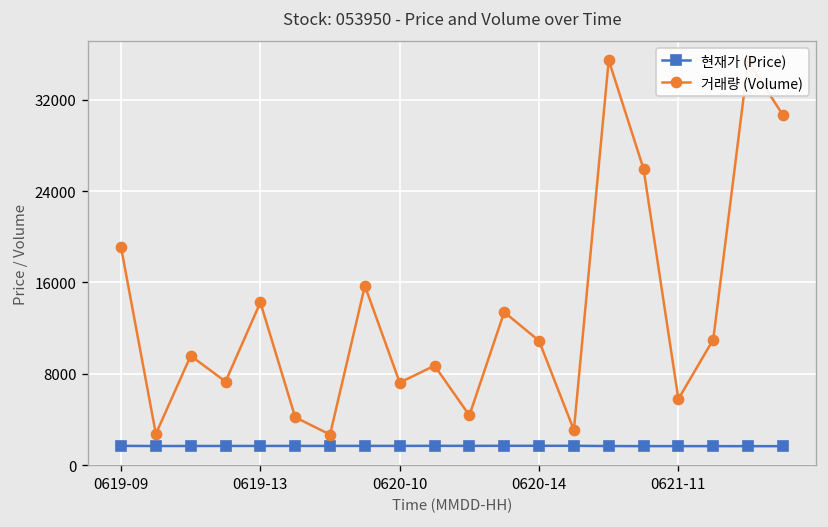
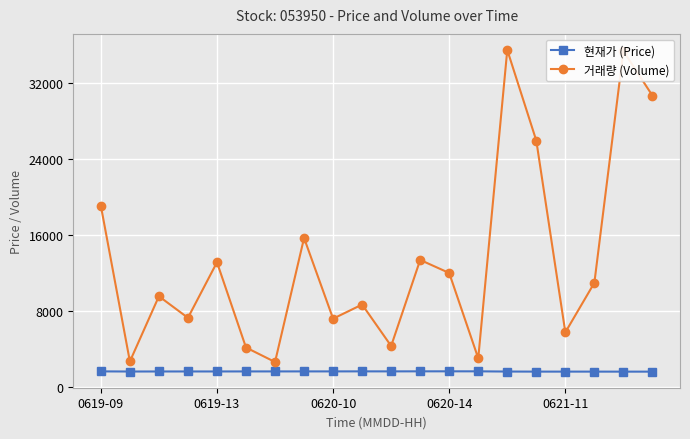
  {
    "현재가 (Price)": {
      "0619-09": 2000,
      "0619-13": 2000,
      "0620-10": 2000,
      "0620-14": 2000,
      "0621-11": 2000
    },
    "거래량 (Volume)": {
      "0619-09": 19000,
-     "0619-13": 14000,
+     "0619-13": 13000,
      "0620-10": 7000,
-     "0620-14": 11000,
+     "0620-14": 12000,
      "0621-11": 6000
    }
  }
